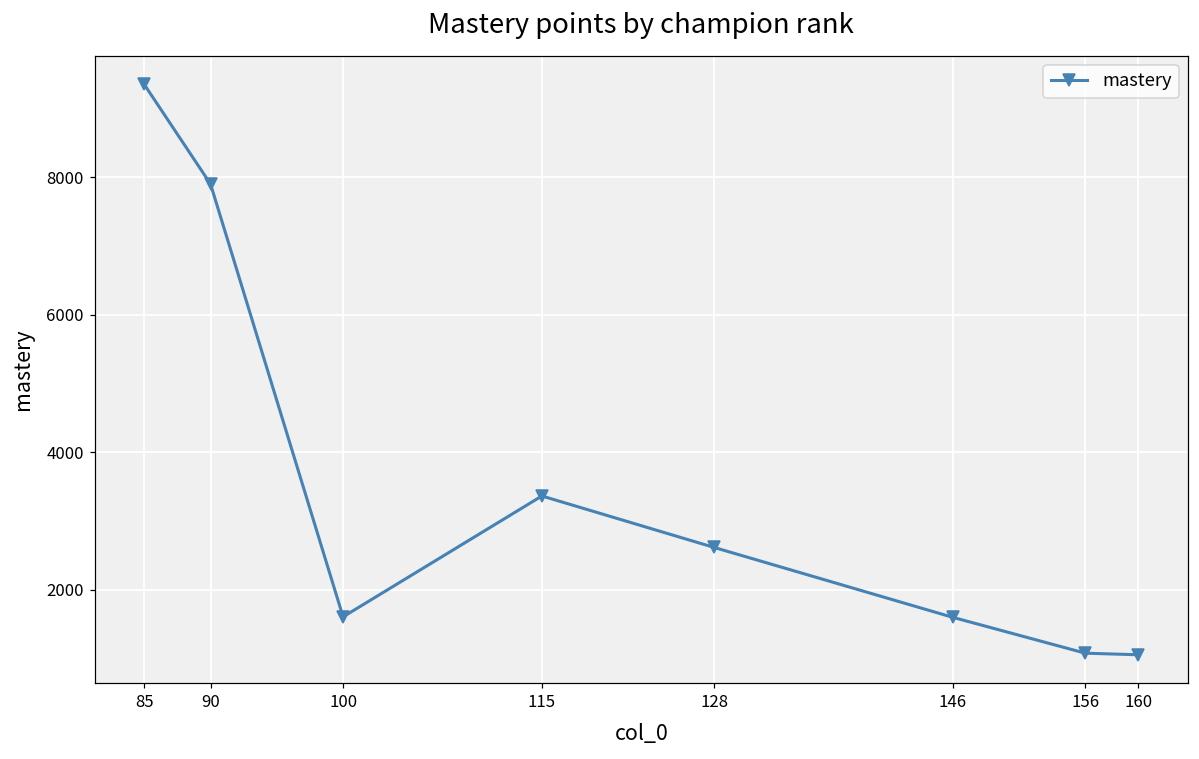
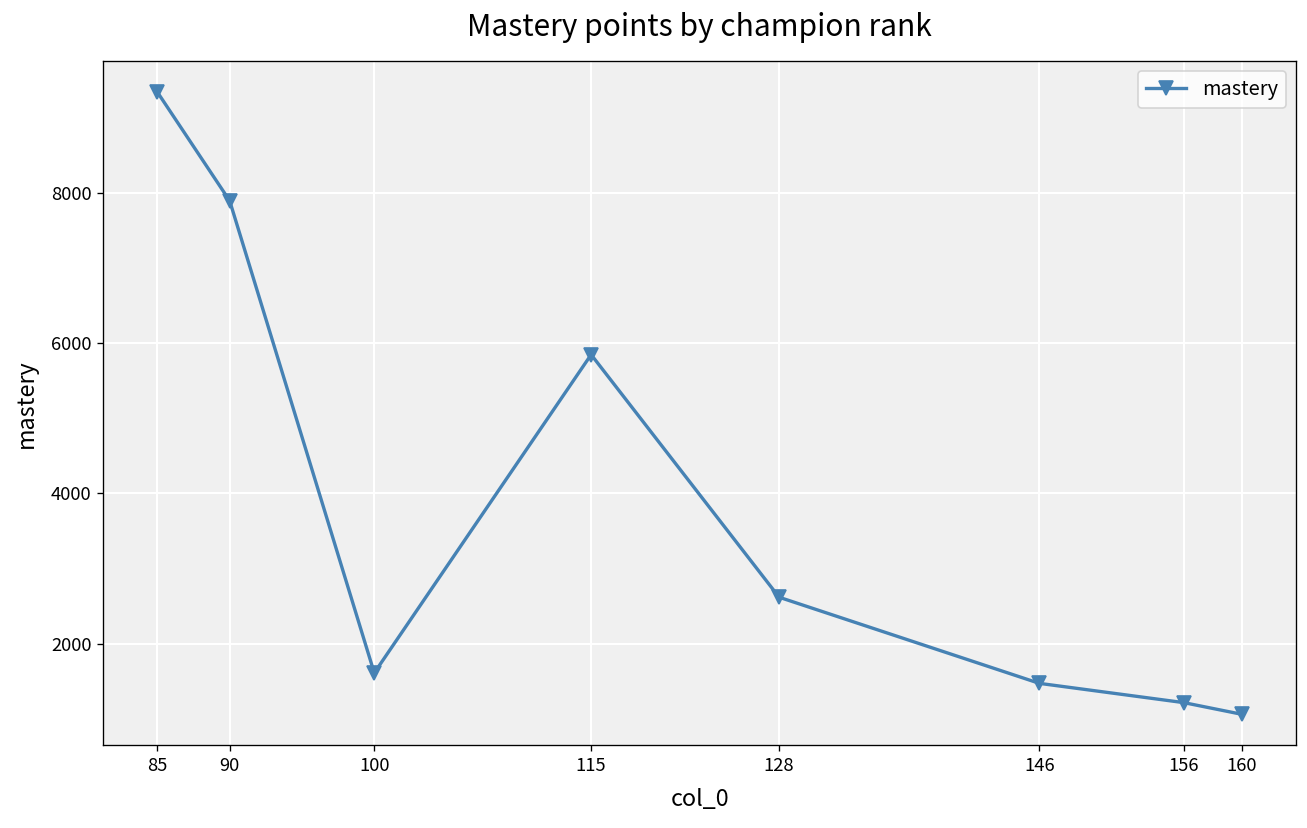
  {
    "85": 9300,
    "90": 7900,
    "100": 1600,
-   "115": 3400,
+   "115": 5800,
    "128": 2600,
-   "146": 1600,
-   "156": 1100,
+   "146": 1500,
+   "156": 1200,
    "160": 1100
  }
